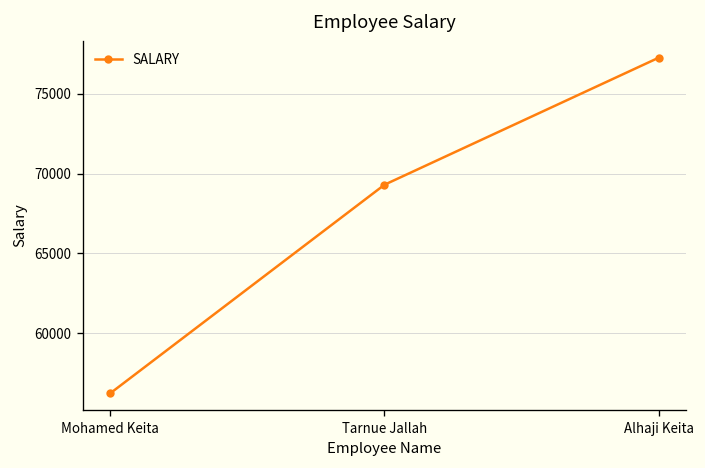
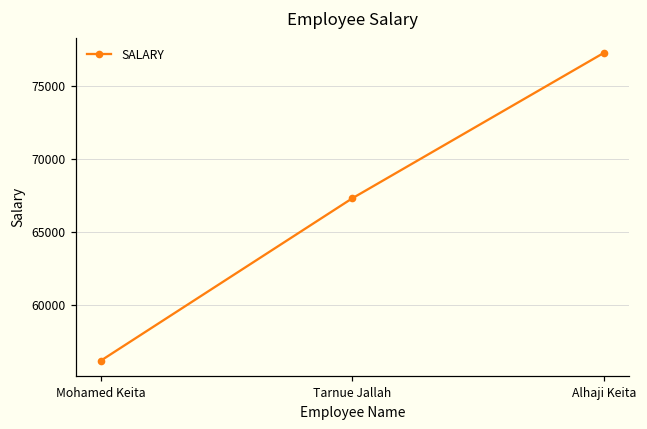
  {
    "Mohamed Keita": 56200,
-   "Tarnue Jallah": 69300,
+   "Tarnue Jallah": 67300,
    "Alhaji Keita": 77300
  }
